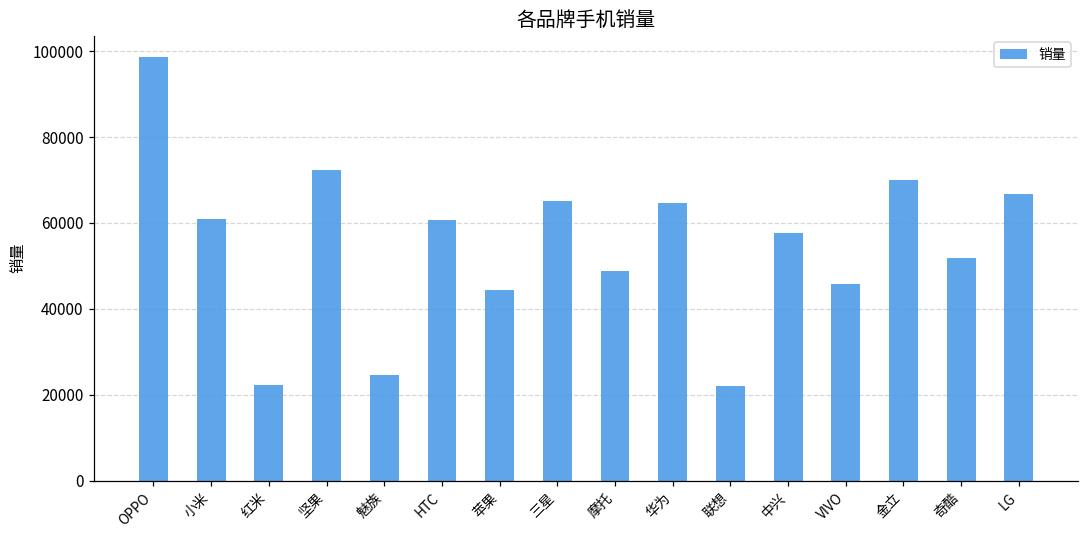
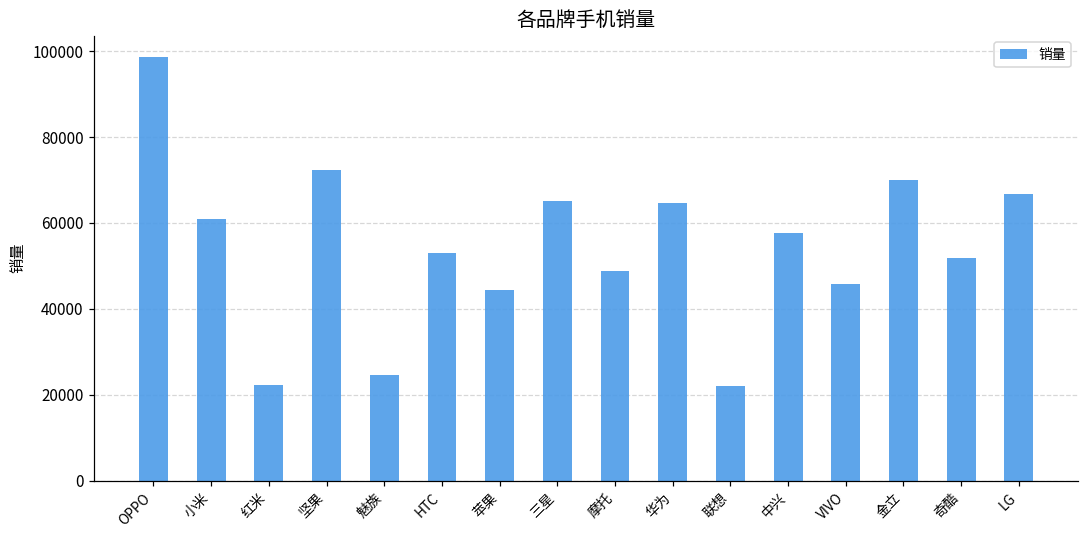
  {
    "OPPO": 99000,
    "小米": 61000,
    "红米": 22000,
    "坚果": 72000,
    "魅族": 25000,
-   "HTC": 61000,
+   "HTC": 53000,
    "苹果": 44000,
    "三星": 65000,
    "摩托": 49000,
    "华为": 65000,
    "联想": 22000,
    "中兴": 58000,
    "VIVO": 46000,
    "金立": 70000,
    "奇酷": 52000,
    "LG": 67000
  }
